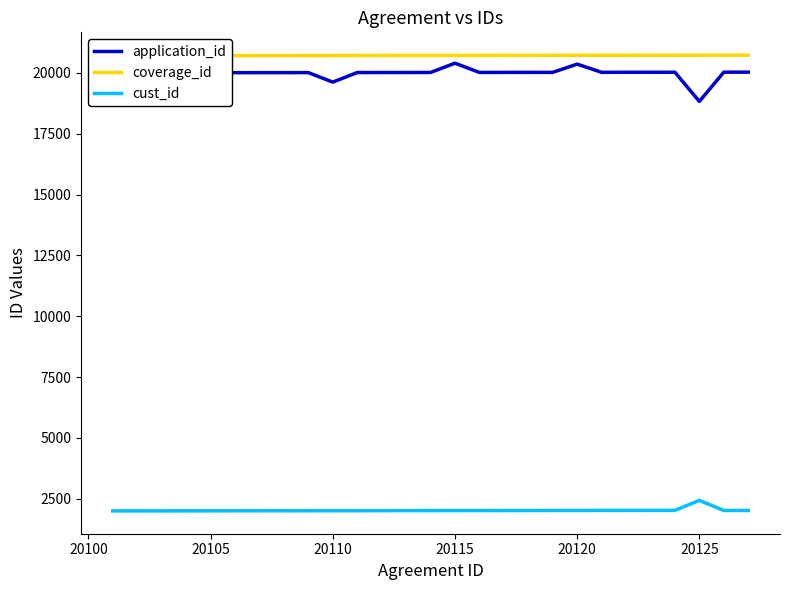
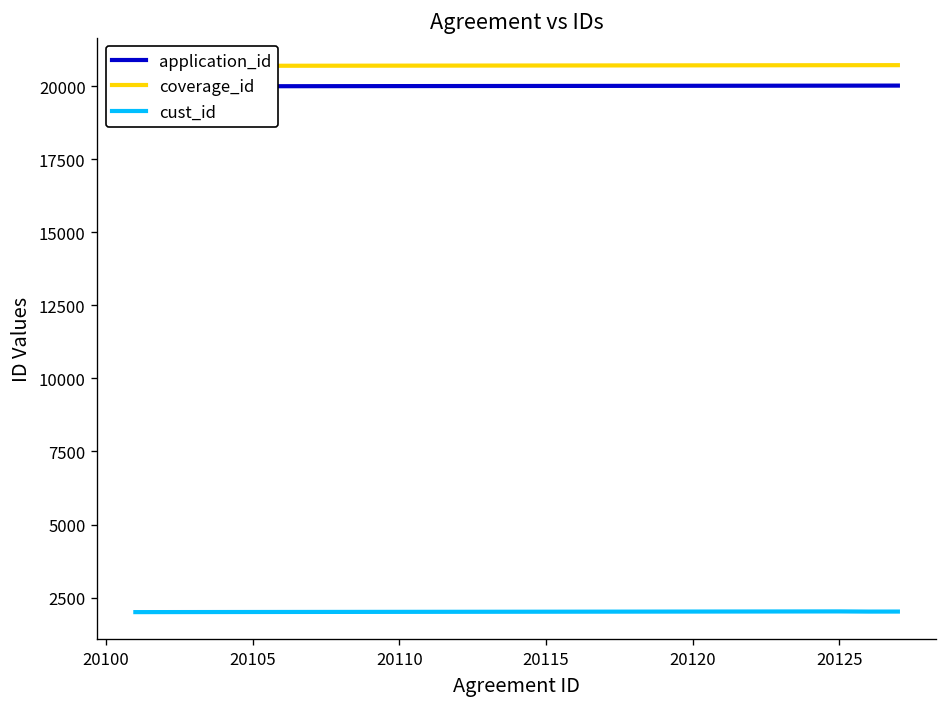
  {
    "application_id": {
-     "20110": 19600,
-     "20115": 20400,
-     "20120": 20400,
-     "20125": 18800
+     "20110": 20000,
+     "20115": 20000,
+     "20120": 20000,
+     "20125": 20000
    },
    "coverage_id": {
      "20110": 20700,
      "20115": 20700,
      "20120": 20700,
      "20125": 20700
    },
    "cust_id": {
      "20105": 2000,
      "20110": 2000,
      "20115": 2000,
      "20120": 2000,
-     "20125": 2400
+     "20125": 2000
    }
  }
